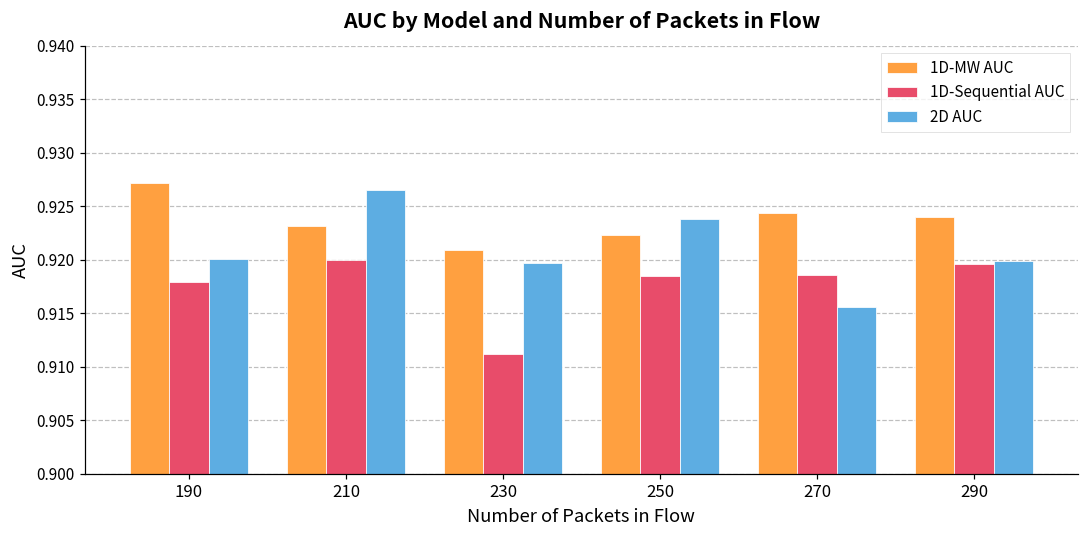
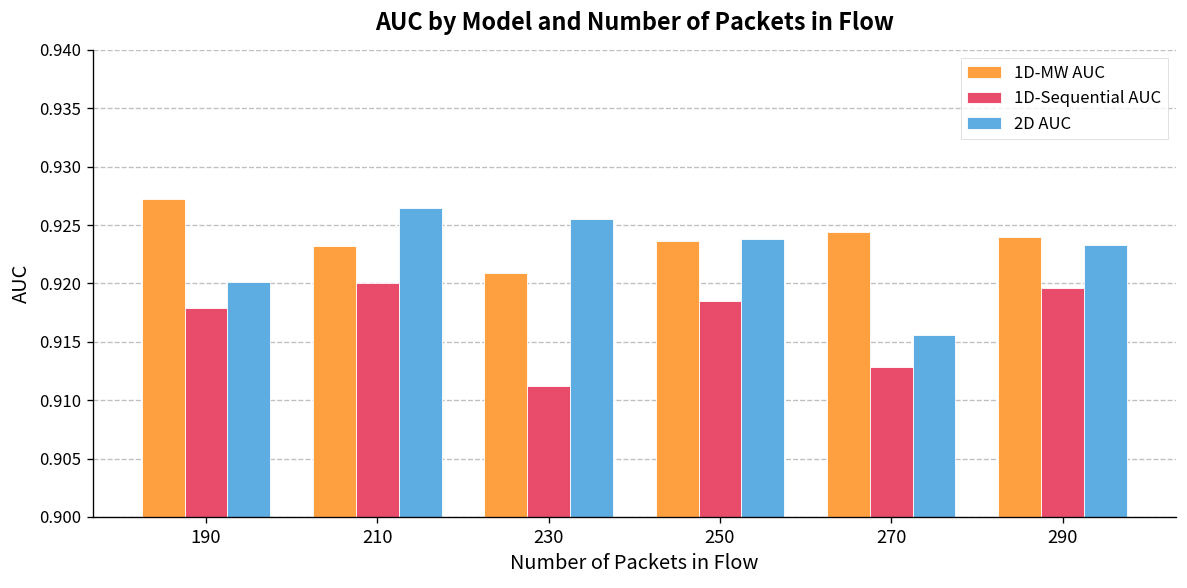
  {
    "1D-MW AUC": {
      "190": 0.927,
      "210": 0.923,
      "230": 0.921,
-     "250": 0.922,
+     "250": 0.924,
      "270": 0.924,
      "290": 0.924
    },
    "1D-Sequential AUC": {
      "190": 0.918,
      "210": 0.920,
      "230": 0.911,
      "250": 0.919,
-     "270": 0.919,
+     "270": 0.913,
      "290": 0.920
    },
    "2D AUC": {
      "190": 0.920,
      "210": 0.927,
-     "230": 0.920,
+     "230": 0.926,
      "250": 0.924,
      "270": 0.916,
-     "290": 0.920
+     "290": 0.923
    }
  }
